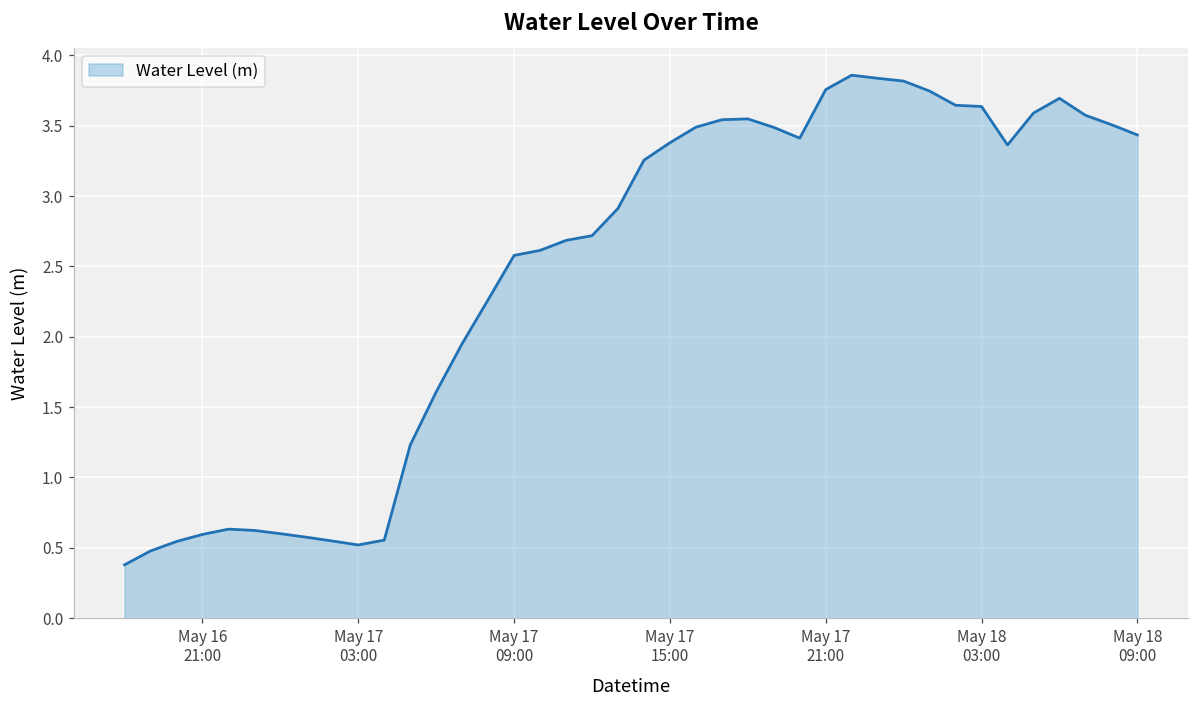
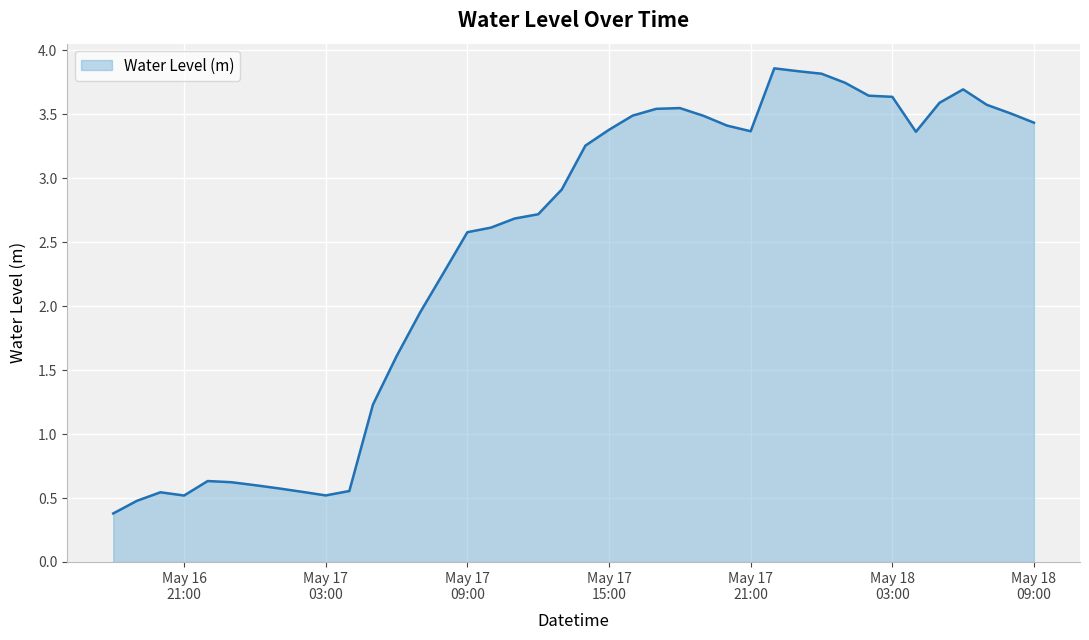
  {
-   "May 16 21:00": 0.60,
+   "May 16 21:00": 0.52,
    "May 17 03:00": 0.52,
    "May 17 09:00": 2.58,
    "May 17 15:00": 3.38,
-   "May 17 21:00": 3.76,
+   "May 17 21:00": 3.37,
    "May 18 03:00": 3.64,
    "May 18 09:00": 3.43
  }
